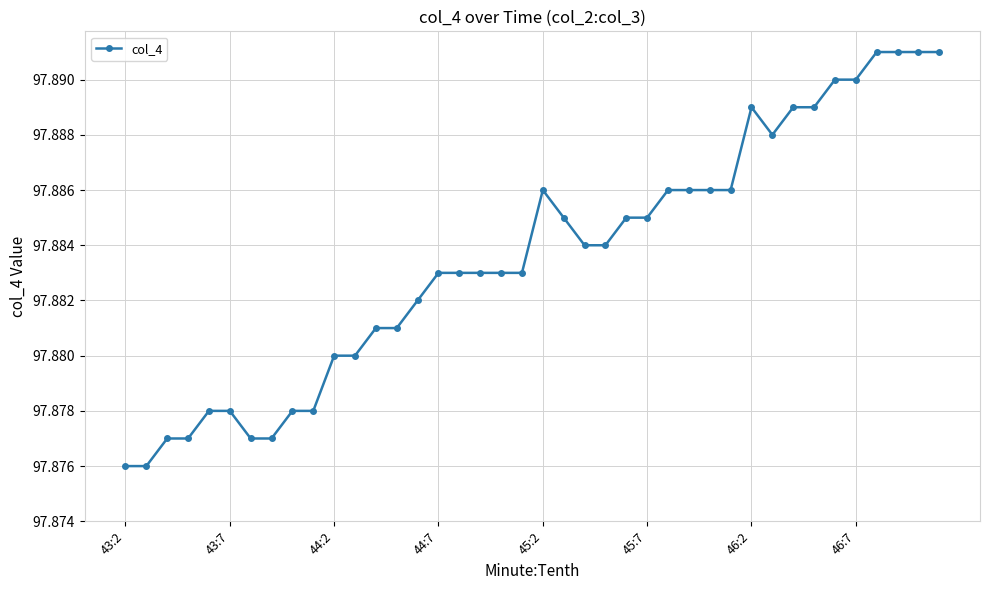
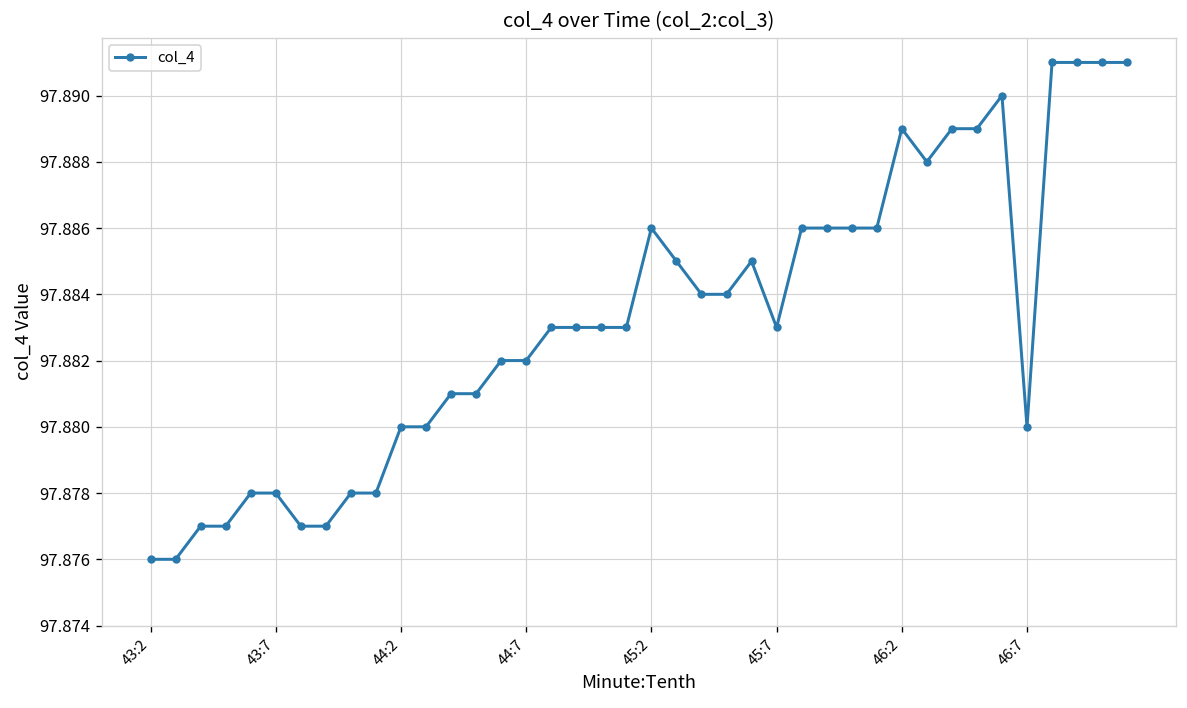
  {
    "43:2": 97.876,
    "43:7": 97.878,
    "44:2": 97.880,
-   "44:7": 97.883,
+   "44:7": 97.882,
    "45:2": 97.886,
-   "45:7": 97.885,
+   "45:7": 97.883,
    "46:2": 97.889,
-   "46:7": 97.89
+   "46:7": 97.88
  }
